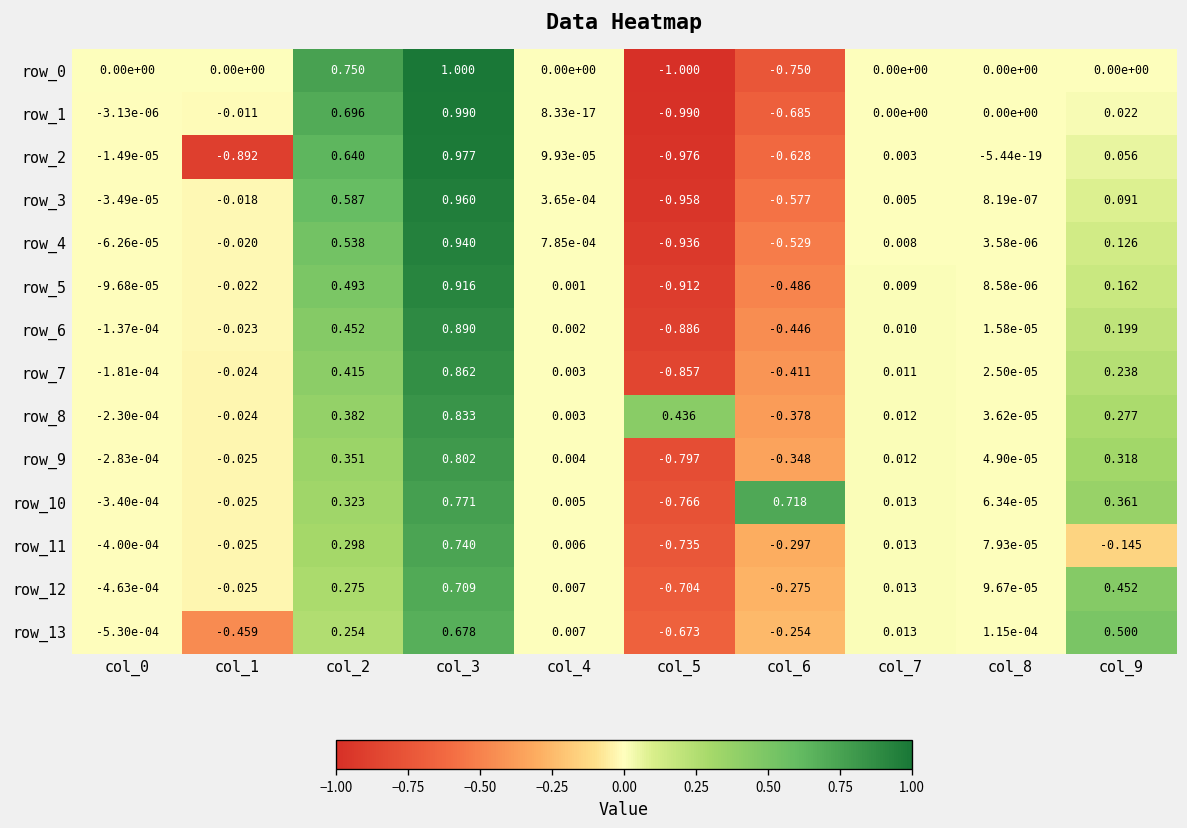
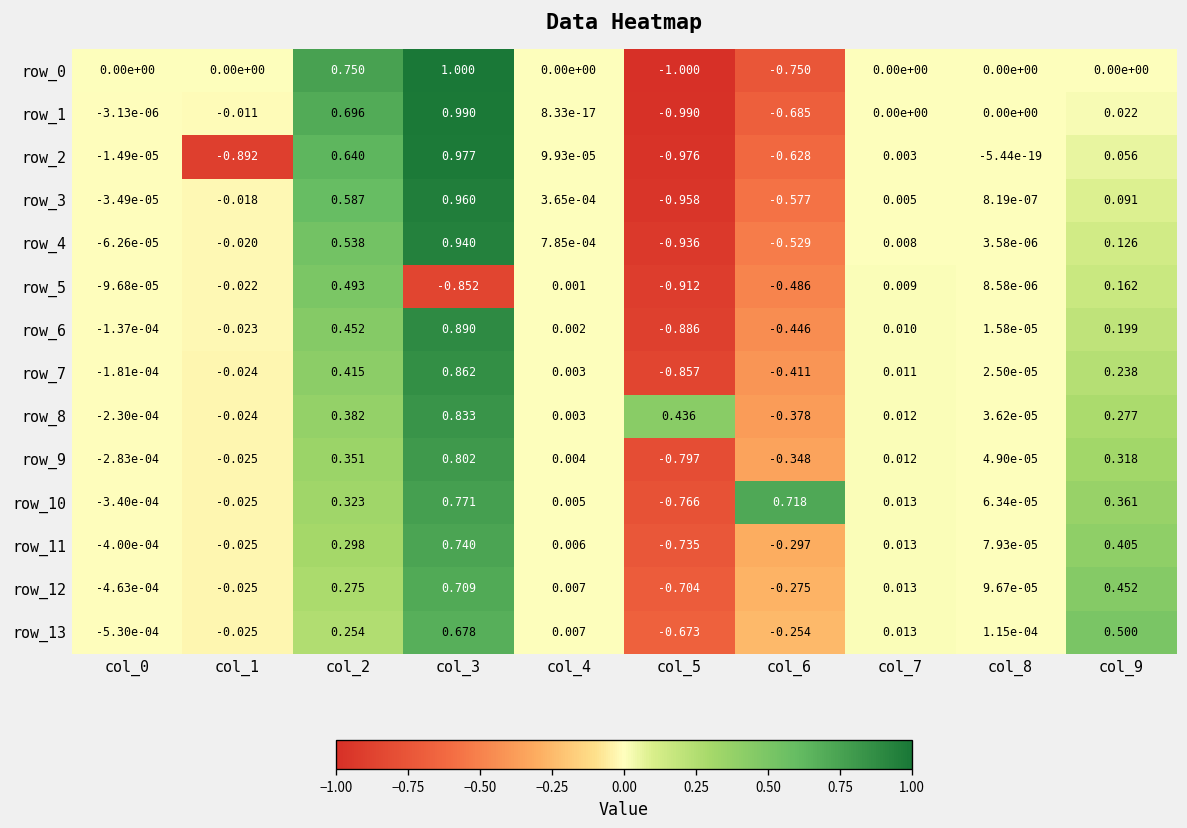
  {
    "row_0": {
      "col_0": "0.00e+00",
      "col_1": "0.00e+00",
      "col_2": "0.750",
      "col_3": "1.000",
      "col_4": "0.00e+00",
      "col_5": "-1.000",
      "col_6": "-0.750",
      "col_7": "0.00e+00",
      "col_8": "0.00e+00",
      "col_9": "0.00e+00"
    },
    "row_1": {
      "col_0": "-3.13e-06",
      "col_1": "-0.011",
      "col_2": "0.696",
      "col_3": "0.990",
      "col_4": "8.33e-17",
      "col_5": "-0.990",
      "col_6": "-0.685",
      "col_7": "0.00e+00",
      "col_8": "0.00e+00",
      "col_9": "0.022"
    },
    "row_2": {
      "col_0": "-1.49e-05",
      "col_1": "-0.892",
      "col_2": "0.640",
      "col_3": "0.977",
      "col_4": "9.93e-05",
      "col_5": "-0.976",
      "col_6": "-0.628",
      "col_7": "0.003",
      "col_8": "-5.44e-19",
      "col_9": "0.056"
    },
    "row_3": {
      "col_0": "-3.49e-05",
      "col_1": "-0.018",
      "col_2": "0.587",
      "col_3": "0.960",
      "col_4": "3.65e-04",
      "col_5": "-0.958",
      "col_6": "-0.577",
      "col_7": "0.005",
      "col_8": "8.19e-07",
      "col_9": "0.091"
    },
    "row_4": {
      "col_0": "-6.26e-05",
      "col_1": "-0.020",
      "col_2": "0.538",
      "col_3": "0.940",
      "col_4": "7.85e-04",
      "col_5": "-0.936",
      "col_6": "-0.529",
      "col_7": "0.008",
      "col_8": "3.58e-06",
      "col_9": "0.126"
    },
    "row_5": {
      "col_0": "-9.68e-05",
      "col_1": "-0.022",
      "col_2": "0.493",
-     "col_3": "0.916",
+     "col_3": "-0.852",
      "col_4": "0.001",
      "col_5": "-0.912",
      "col_6": "-0.486",
      "col_7": "0.009",
      "col_8": "8.58e-06",
      "col_9": "0.162"
    },
    "row_6": {
      "col_0": "-1.37e-04",
      "col_1": "-0.023",
      "col_2": "0.452",
      "col_3": "0.890",
      "col_4": "0.002",
      "col_5": "-0.886",
      "col_6": "-0.446",
      "col_7": "0.010",
      "col_8": "1.58e-05",
      "col_9": "0.199"
    },
    "row_7": {
      "col_0": "-1.81e-04",
      "col_1": "-0.024",
      "col_2": "0.415",
      "col_3": "0.862",
      "col_4": "0.003",
      "col_5": "-0.857",
      "col_6": "-0.411",
      "col_7": "0.011",
      "col_8": "2.50e-05",
      "col_9": "0.238"
    },
    "row_8": {
      "col_0": "-2.30e-04",
      "col_1": "-0.024",
      "col_2": "0.382",
      "col_3": "0.833",
      "col_4": "0.003",
      "col_5": "0.436",
      "col_6": "-0.378",
      "col_7": "0.012",
      "col_8": "3.62e-05",
      "col_9": "0.277"
    },
    "row_9": {
      "col_0": "-2.83e-04",
      "col_1": "-0.025",
      "col_2": "0.351",
      "col_3": "0.802",
      "col_4": "0.004",
      "col_5": "-0.797",
      "col_6": "-0.348",
      "col_7": "0.012",
      "col_8": "4.90e-05",
      "col_9": "0.318"
    },
    "row_10": {
      "col_0": "-3.40e-04",
      "col_1": "-0.025",
      "col_2": "0.323",
      "col_3": "0.771",
      "col_4": "0.005",
      "col_5": "-0.766",
      "col_6": "0.718",
      "col_7": "0.013",
      "col_8": "6.34e-05",
      "col_9": "0.361"
    },
    "row_11": {
      "col_0": "-4.00e-04",
      "col_1": "-0.025",
      "col_2": "0.298",
      "col_3": "0.740",
      "col_4": "0.006",
      "col_5": "-0.735",
      "col_6": "-0.297",
      "col_7": "0.013",
      "col_8": "7.93e-05",
-     "col_9": "-0.145"
+     "col_9": "0.405"
    },
    "row_12": {
      "col_0": "-4.63e-04",
      "col_1": "-0.025",
      "col_2": "0.275",
      "col_3": "0.709",
      "col_4": "0.007",
      "col_5": "-0.704",
      "col_6": "-0.275",
      "col_7": "0.013",
      "col_8": "9.67e-05",
      "col_9": "0.452"
    },
    "row_13": {
      "col_0": "-5.30e-04",
-     "col_1": "-0.459",
+     "col_1": "-0.025",
      "col_2": "0.254",
      "col_3": "0.678",
      "col_4": "0.007",
      "col_5": "-0.673",
      "col_6": "-0.254",
      "col_7": "0.013",
      "col_8": "1.15e-04",
      "col_9": "0.500"
    }
  }
